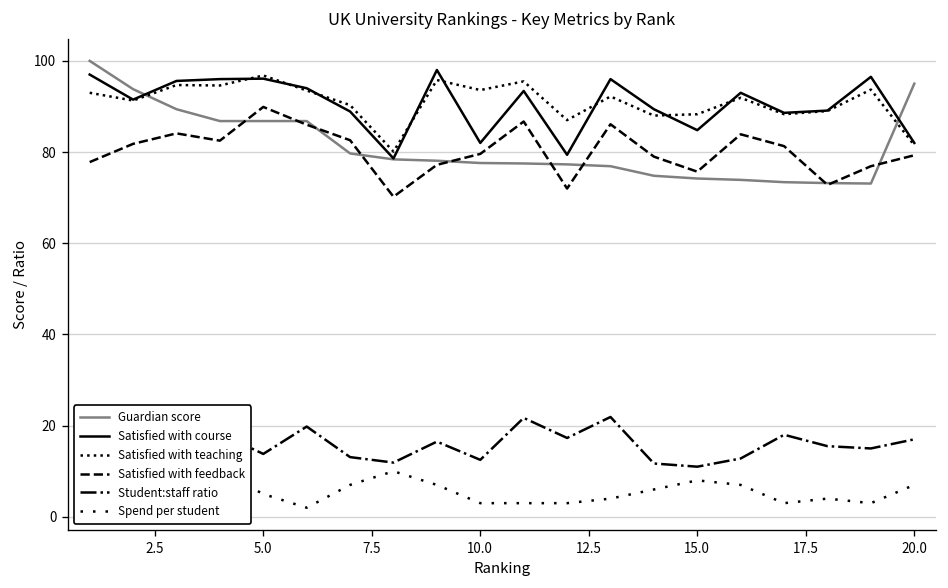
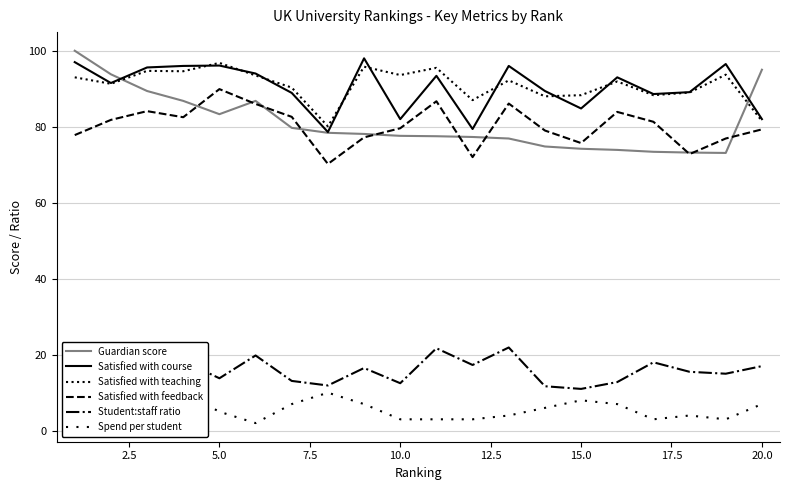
  {
    "Guardian score": {
-     "5.0": 87,
+     "5.0": 83,
      "10.0": 78,
      "15.0": 74,
      "20.0": 95
    }
  }
